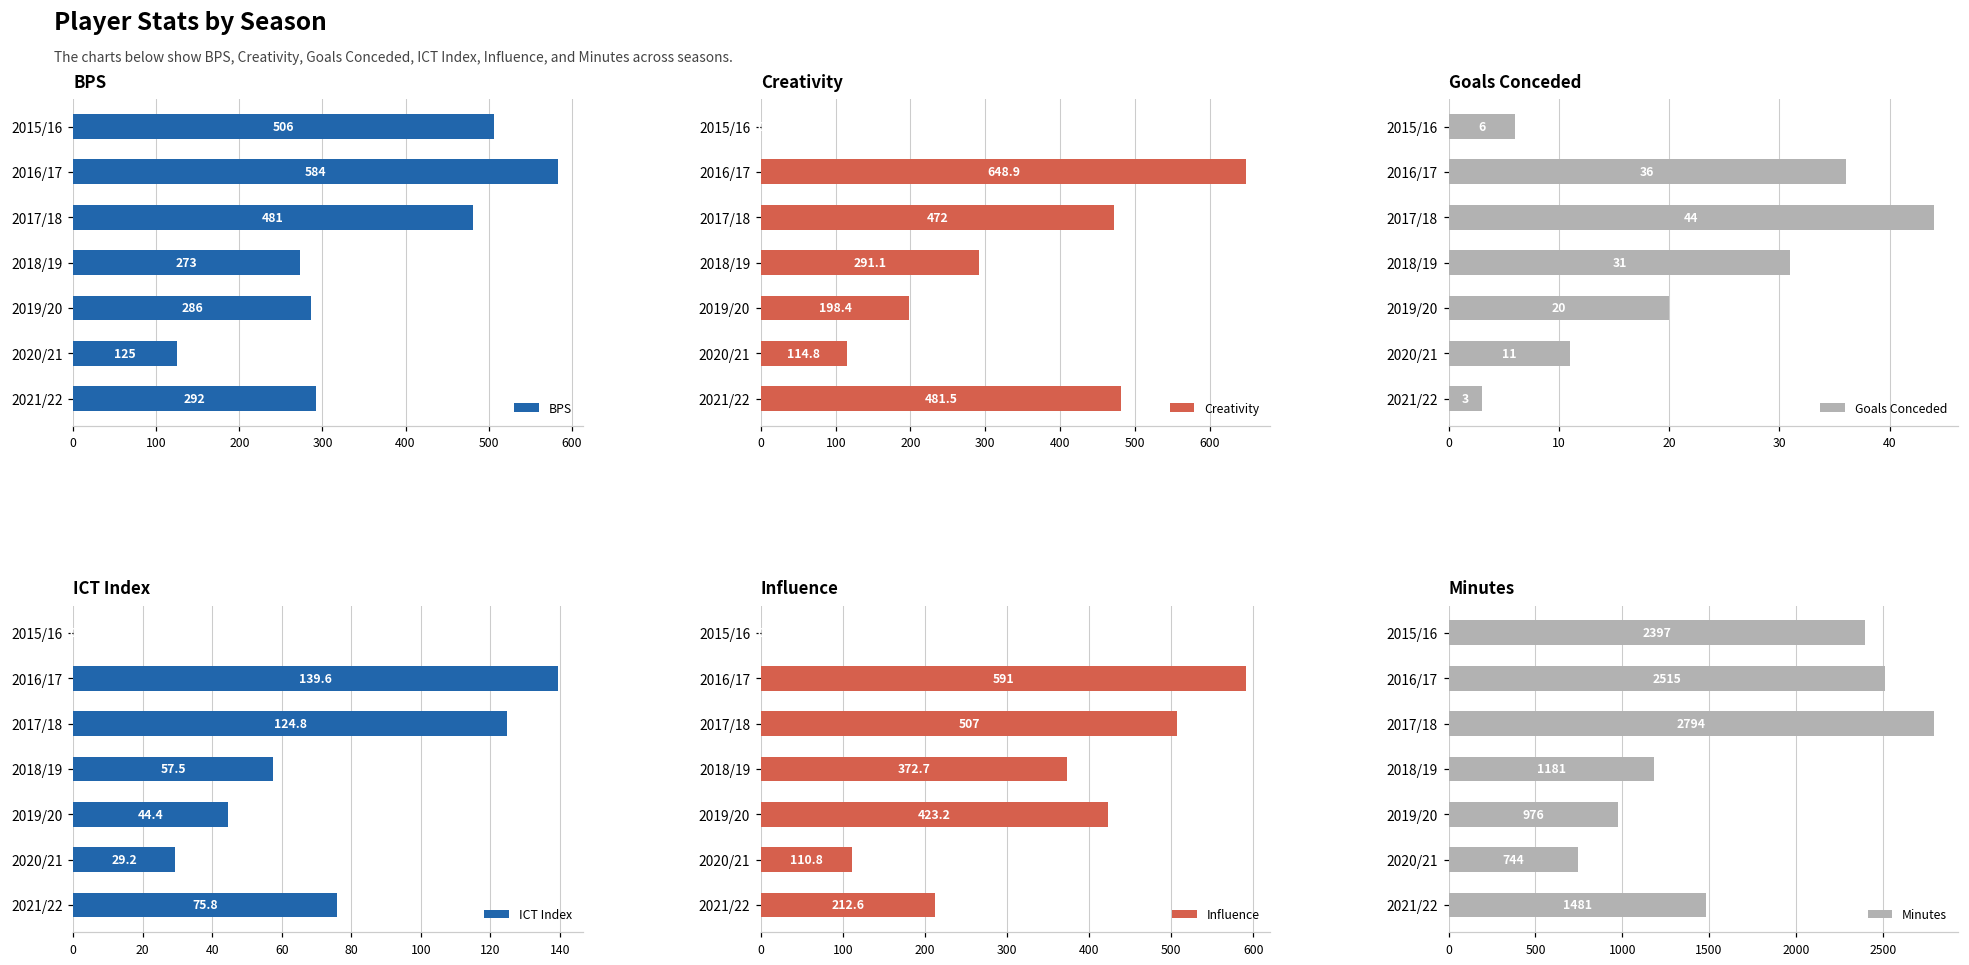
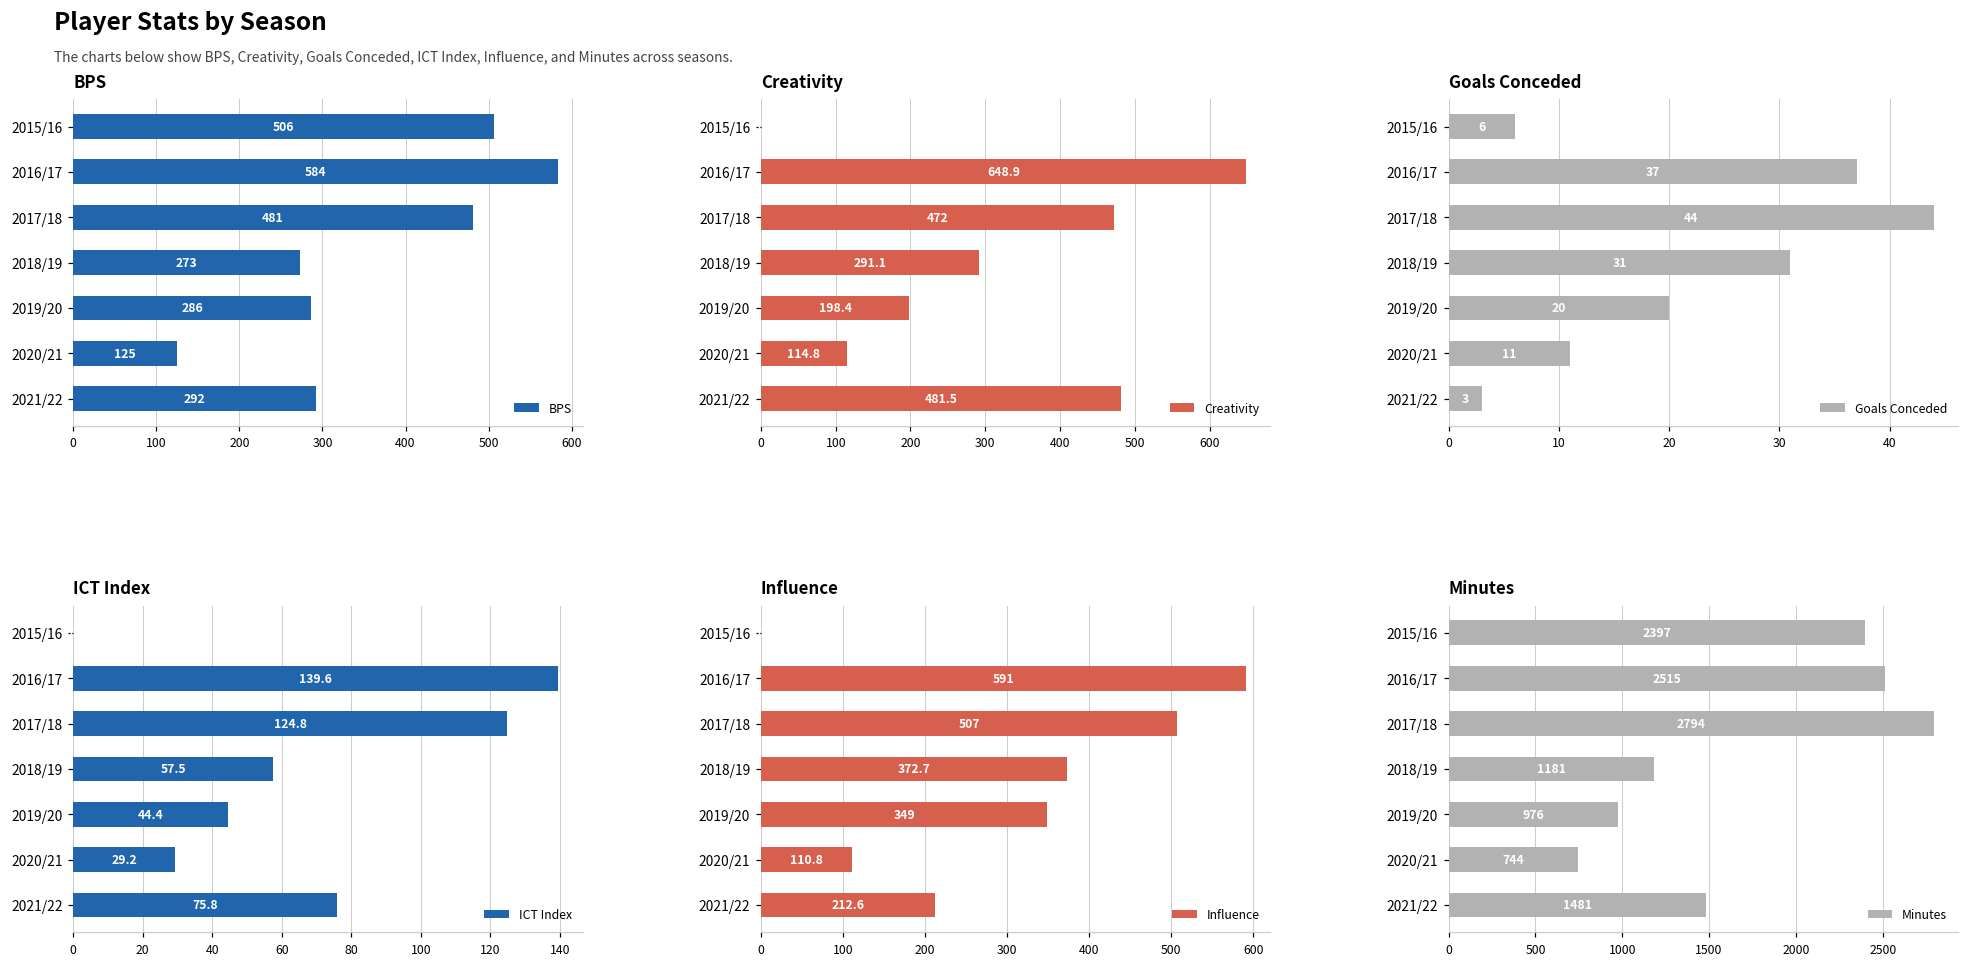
  {
    "BPS": {
      "2015/16": 506,
      "2016/17": 584,
      "2017/18": 481,
      "2018/19": 273,
      "2019/20": 286,
      "2020/21": 125,
      "2021/22": 292
    },
    "Creativity": {
      "2016/17": 648.9,
      "2017/18": 472,
      "2018/19": 291.1,
      "2019/20": 198.4,
      "2020/21": 114.8,
      "2021/22": 481.5
    },
    "Goals Conceded": {
      "2015/16": 6,
-     "2016/17": 36,
+     "2016/17": 37,
      "2017/18": 44,
      "2018/19": 31,
      "2019/20": 20,
      "2020/21": 11,
      "2021/22": 3
    },
    "ICT Index": {
      "2016/17": 139.6,
      "2017/18": 124.8,
      "2018/19": 57.5,
      "2019/20": 44.4,
      "2020/21": 29.2,
      "2021/22": 75.8
    },
    "Influence": {
      "2016/17": 591,
      "2017/18": 507,
      "2018/19": 372.7,
-     "2019/20": 423.2,
+     "2019/20": 349,
      "2020/21": 110.8,
      "2021/22": 212.6
    },
    "Minutes": {
      "2015/16": 2397,
      "2016/17": 2515,
      "2017/18": 2794,
      "2018/19": 1181,
      "2019/20": 976,
      "2020/21": 744,
      "2021/22": 1481
    }
  }
